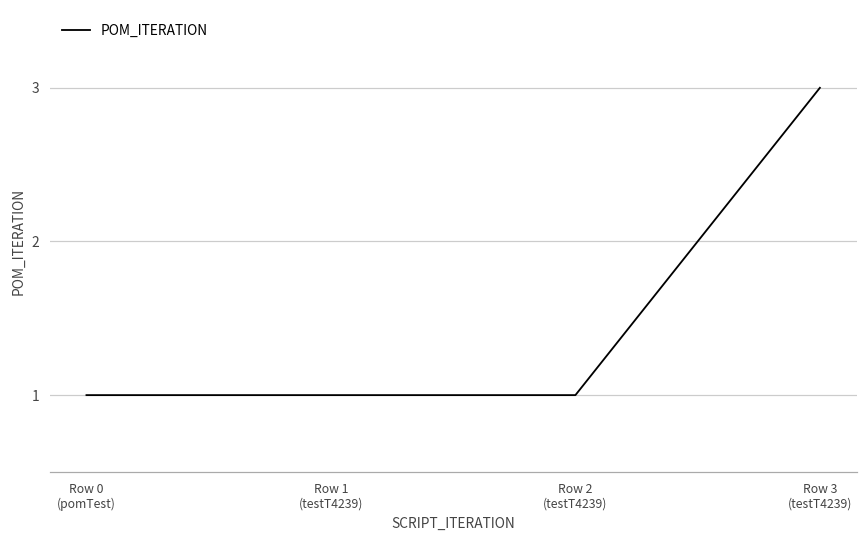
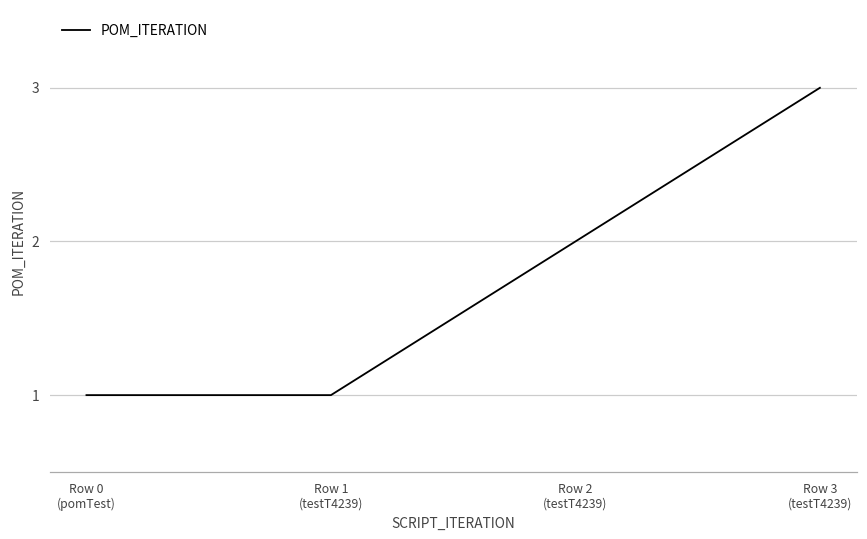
  {
    "Row 0 (pomTest)": 1,
    "Row 1 (testT4239)": 1,
-   "Row 2 (testT4239)": 1,
+   "Row 2 (testT4239)": 2,
    "Row 3 (testT4239)": 3
  }
